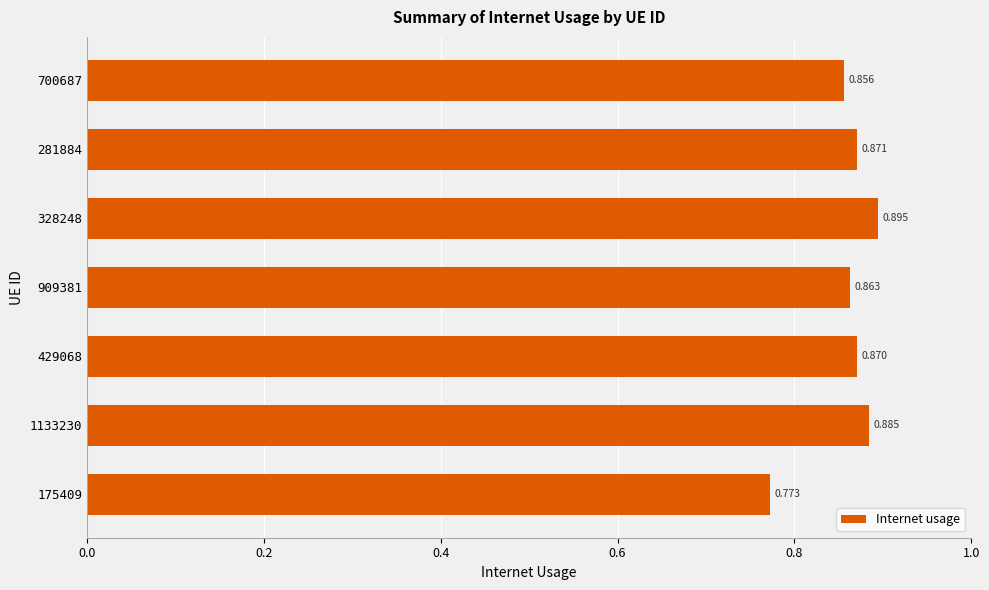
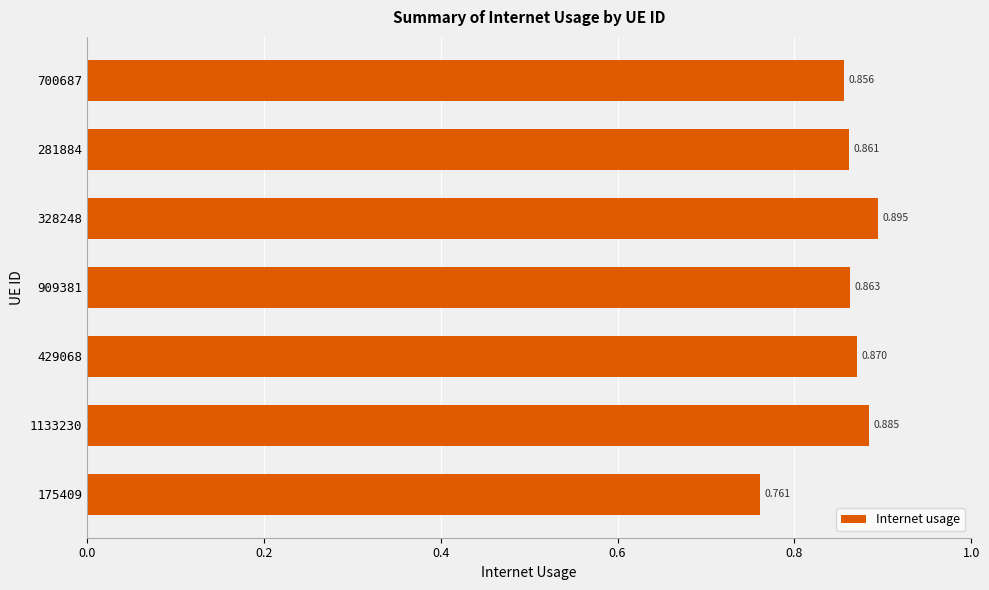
  {
    "700687": 0.856,
-   "281884": 0.871,
+   "281884": 0.861,
    "328248": 0.895,
    "909381": 0.863,
    "429068": 0.870,
    "1133230": 0.885,
-   "175409": 0.773
+   "175409": 0.761
  }
